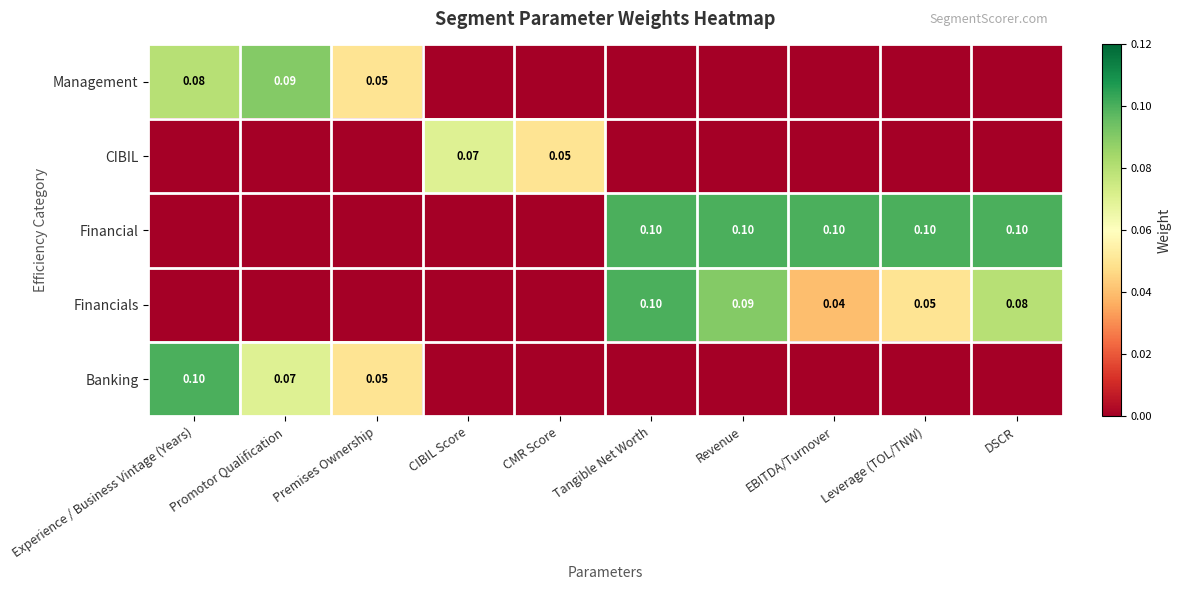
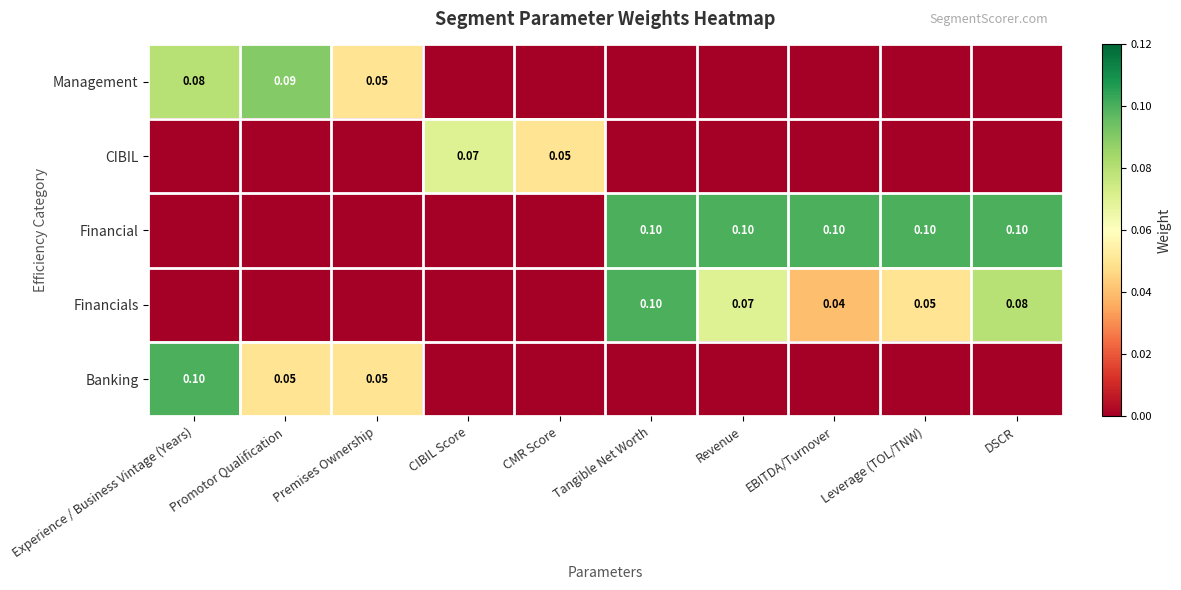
  {
    "Management": {
      "Experience / Business Vintage (Years)": 0.08,
      "Promotor Qualification": 0.09,
      "Premises Ownership": 0.05
    },
    "CIBIL": {
      "CIBIL Score": 0.07,
      "CMR Score": 0.05
    },
    "Financial": {
      "Tangible Net Worth": 0.10,
      "Revenue": 0.10,
      "EBITDA/Turnover": 0.10,
      "Leverage (TOL/TNW)": 0.10,
      "DSCR": 0.10
    },
    "Financials": {
      "Tangible Net Worth": 0.10,
-     "Revenue": 0.09,
+     "Revenue": 0.07,
      "EBITDA/Turnover": 0.04,
      "Leverage (TOL/TNW)": 0.05,
      "DSCR": 0.08
    },
    "Banking": {
      "Experience / Business Vintage (Years)": 0.10,
-     "Promotor Qualification": 0.07,
+     "Promotor Qualification": 0.05,
      "Premises Ownership": 0.05
    }
  }
